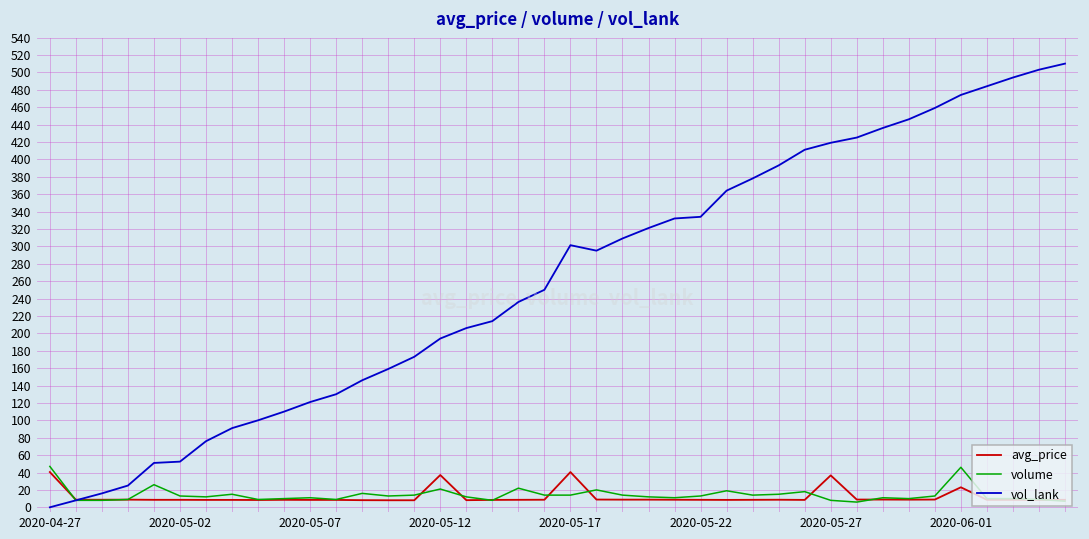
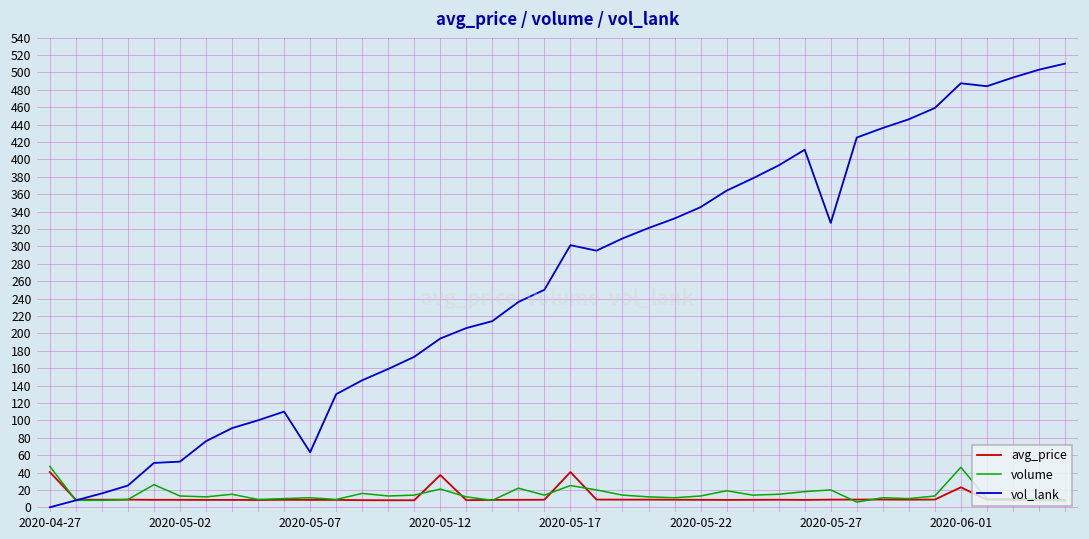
  {
    "avg_price": {
      "2020-04-27": 40,
      "2020-05-02": 10,
      "2020-05-12": 40,
      "2020-05-17": 40,
      "2020-05-22": 10,
-     "2020-05-27": 40,
+     "2020-05-27": 10,
      "2020-06-01": 20
    },
    "volume": {
      "2020-04-27": 50,
      "2020-05-02": 10,
      "2020-05-12": 20,
-     "2020-05-17": 10,
+     "2020-05-17": 30,
      "2020-05-22": 10,
-     "2020-05-27": 10,
+     "2020-05-27": 20,
      "2020-06-01": 50
    },
    "vol_lank": {
      "2020-04-27": 0,
      "2020-05-02": 50,
-     "2020-05-07": 120,
+     "2020-05-07": 60,
      "2020-05-12": 190,
      "2020-05-17": 300,
-     "2020-05-22": 330,
-     "2020-05-27": 420,
-     "2020-06-01": 470
+     "2020-05-22": 350,
+     "2020-05-27": 330,
+     "2020-06-01": 490
    }
  }
